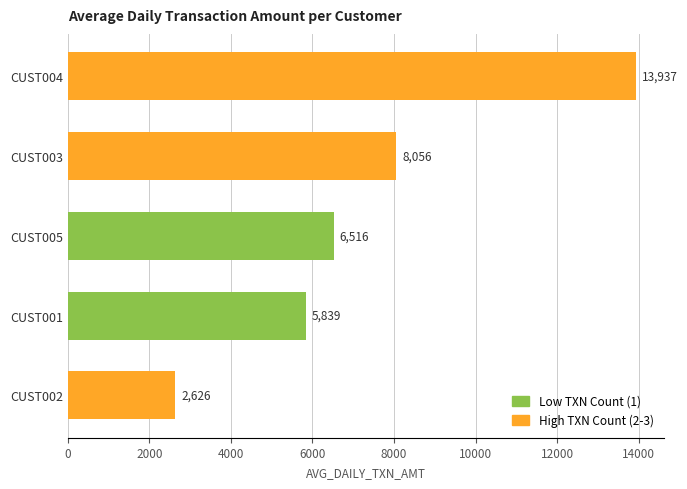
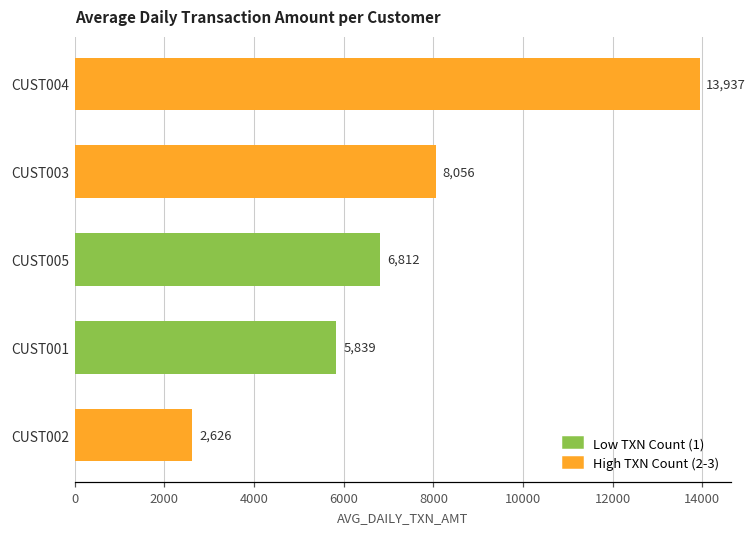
  {
    "CUST004": "13,937",
    "CUST003": "8,056",
-   "CUST005": "6,516",
+   "CUST005": "6,812",
    "CUST001": "5,839",
    "CUST002": "2,626"
  }
